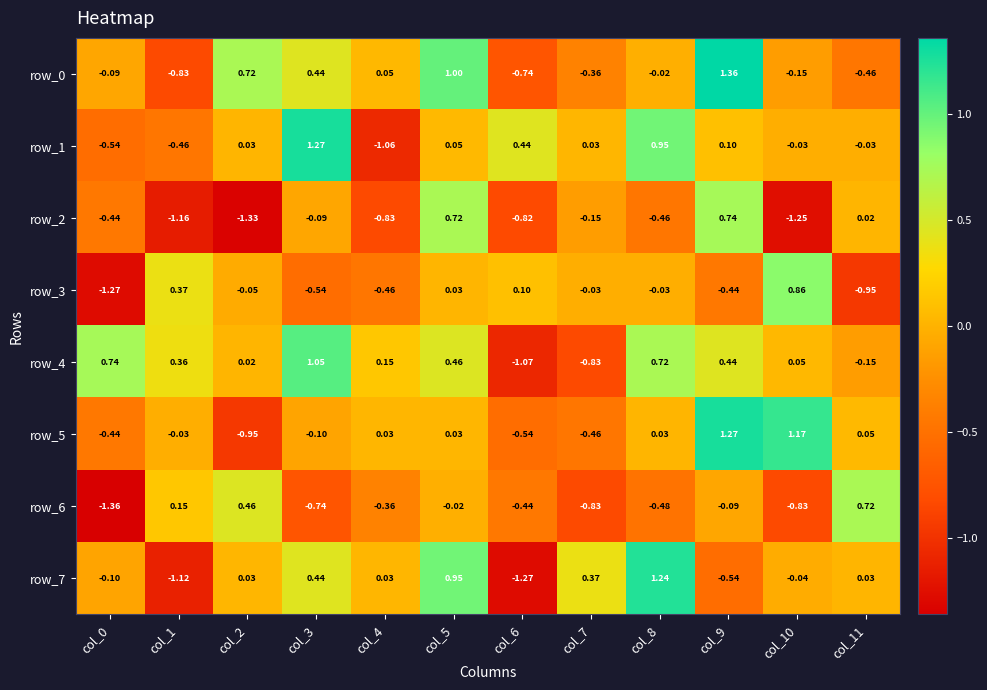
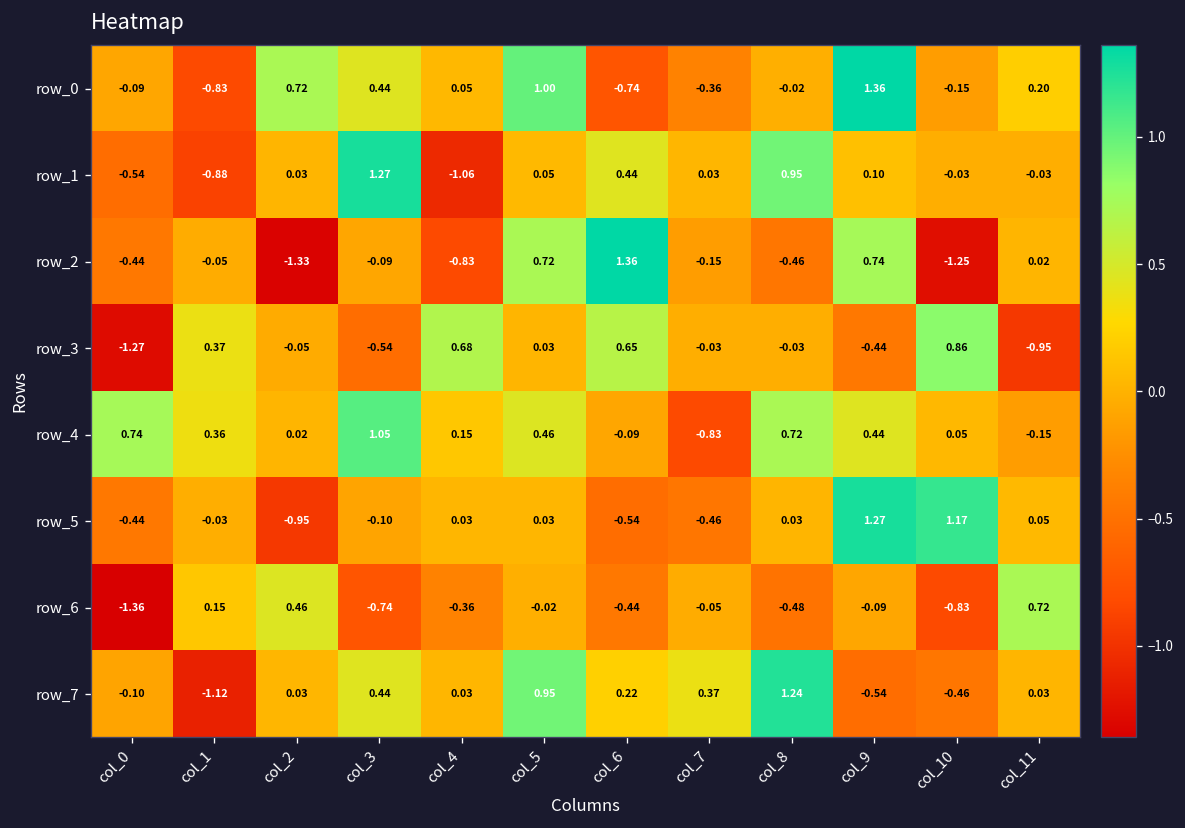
  {
    "row_0": {
      "col_0": -0.09,
      "col_1": -0.83,
      "col_2": 0.72,
      "col_3": 0.44,
      "col_4": 0.05,
      "col_5": 1.00,
      "col_6": -0.74,
      "col_7": -0.36,
      "col_8": -0.02,
      "col_9": 1.36,
      "col_10": -0.15,
-     "col_11": -0.46
+     "col_11": 0.20
    },
    "row_1": {
      "col_0": -0.54,
-     "col_1": -0.46,
+     "col_1": -0.88,
      "col_2": 0.03,
      "col_3": 1.27,
      "col_4": -1.06,
      "col_5": 0.05,
      "col_6": 0.44,
      "col_7": 0.03,
      "col_8": 0.95,
      "col_9": 0.10,
      "col_10": -0.03,
      "col_11": -0.03
    },
    "row_2": {
      "col_0": -0.44,
-     "col_1": -1.16,
+     "col_1": -0.05,
      "col_2": -1.33,
      "col_3": -0.09,
      "col_4": -0.83,
      "col_5": 0.72,
-     "col_6": -0.82,
+     "col_6": 1.36,
      "col_7": -0.15,
      "col_8": -0.46,
      "col_9": 0.74,
      "col_10": -1.25,
      "col_11": 0.02
    },
    "row_3": {
      "col_0": -1.27,
      "col_1": 0.37,
      "col_2": -0.05,
      "col_3": -0.54,
-     "col_4": -0.46,
+     "col_4": 0.68,
      "col_5": 0.03,
-     "col_6": 0.10,
+     "col_6": 0.65,
      "col_7": -0.03,
      "col_8": -0.03,
      "col_9": -0.44,
      "col_10": 0.86,
      "col_11": -0.95
    },
    "row_4": {
      "col_0": 0.74,
      "col_1": 0.36,
      "col_2": 0.02,
      "col_3": 1.05,
      "col_4": 0.15,
      "col_5": 0.46,
-     "col_6": -1.07,
+     "col_6": -0.09,
      "col_7": -0.83,
      "col_8": 0.72,
      "col_9": 0.44,
      "col_10": 0.05,
      "col_11": -0.15
    },
    "row_5": {
      "col_0": -0.44,
      "col_1": -0.03,
      "col_2": -0.95,
      "col_3": -0.10,
      "col_4": 0.03,
      "col_5": 0.03,
      "col_6": -0.54,
      "col_7": -0.46,
      "col_8": 0.03,
      "col_9": 1.27,
      "col_10": 1.17,
      "col_11": 0.05
    },
    "row_6": {
      "col_0": -1.36,
      "col_1": 0.15,
      "col_2": 0.46,
      "col_3": -0.74,
      "col_4": -0.36,
      "col_5": -0.02,
      "col_6": -0.44,
-     "col_7": -0.83,
+     "col_7": -0.05,
      "col_8": -0.48,
      "col_9": -0.09,
      "col_10": -0.83,
      "col_11": 0.72
    },
    "row_7": {
      "col_0": -0.10,
      "col_1": -1.12,
      "col_2": 0.03,
      "col_3": 0.44,
      "col_4": 0.03,
      "col_5": 0.95,
-     "col_6": -1.27,
+     "col_6": 0.22,
      "col_7": 0.37,
      "col_8": 1.24,
      "col_9": -0.54,
-     "col_10": -0.04,
+     "col_10": -0.46,
      "col_11": 0.03
    }
  }
